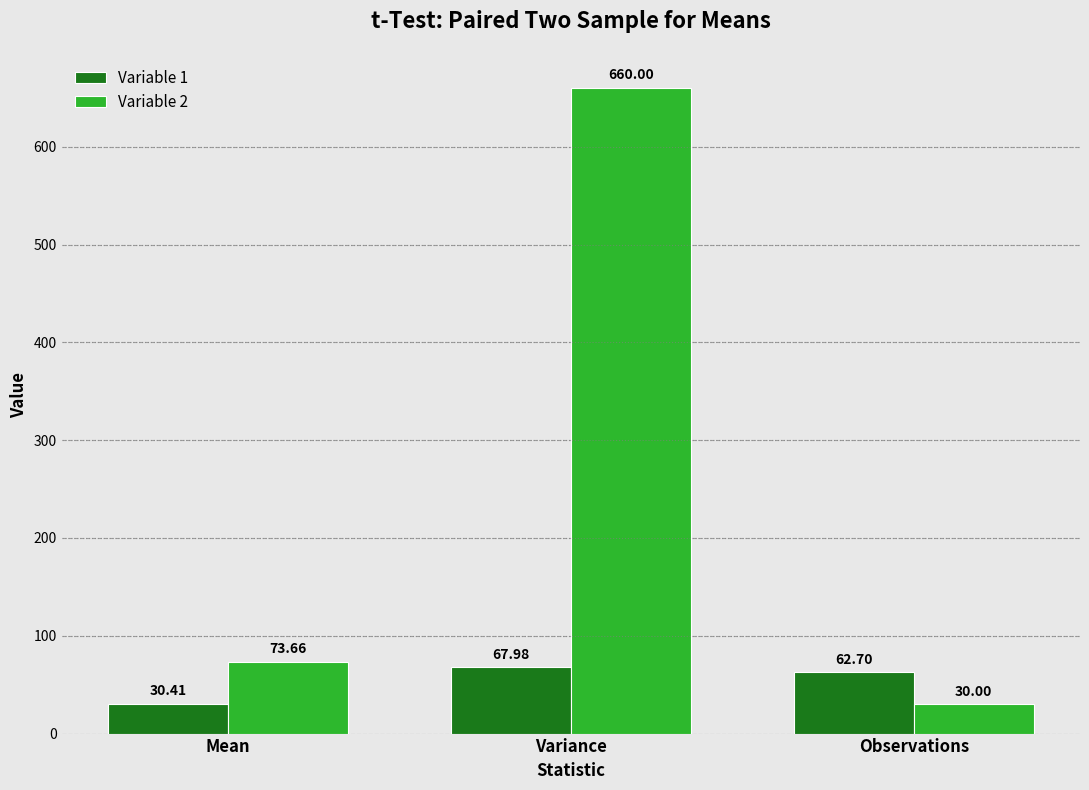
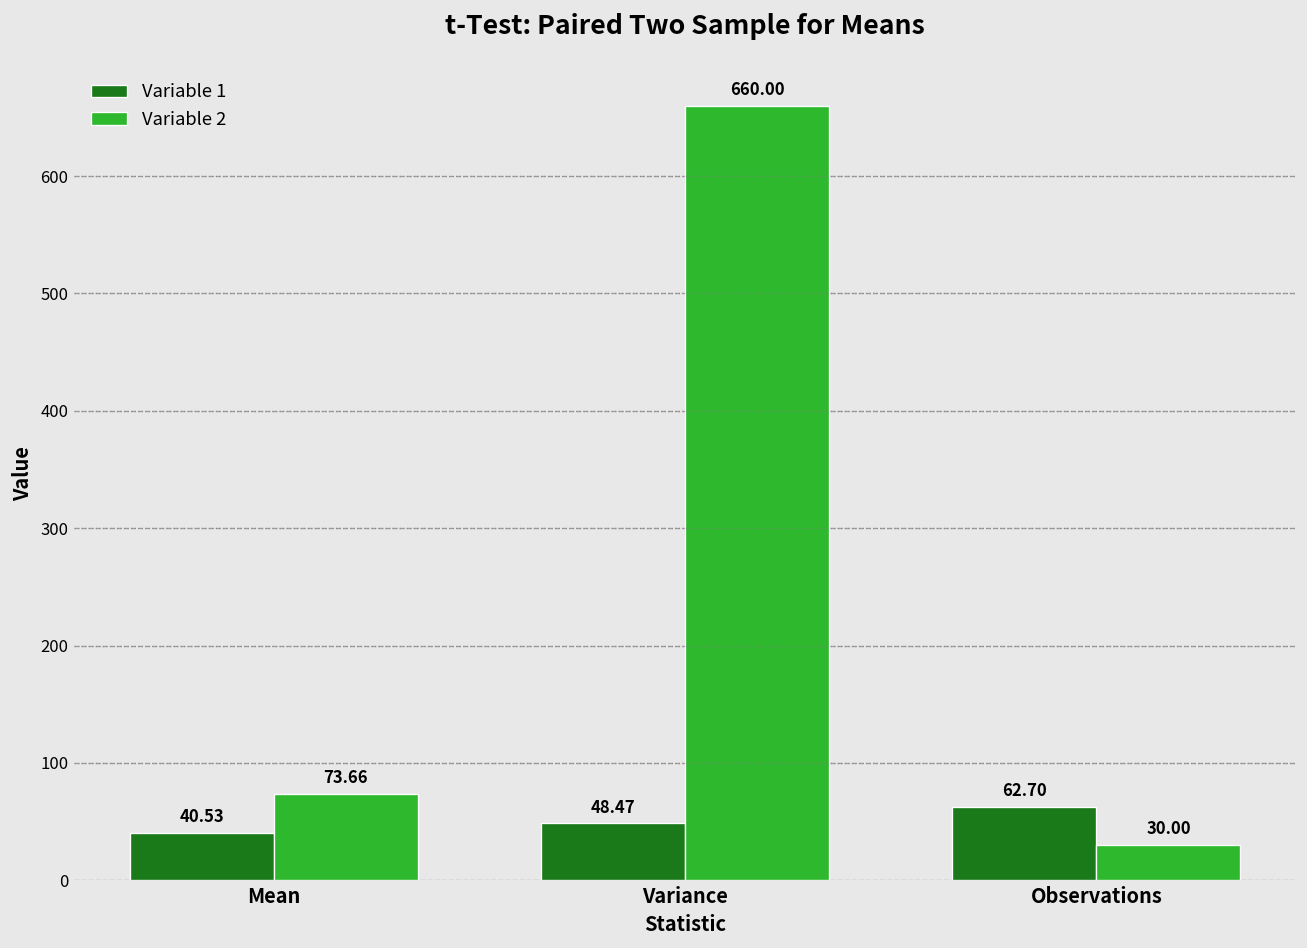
  {
    "Variable 1": {
-     "Mean": 30.41,
-     "Variance": 67.98,
+     "Mean": 40.53,
+     "Variance": 48.47,
      "Observations": 62.70
    },
    "Variable 2": {
      "Mean": 73.66,
      "Variance": 660.00,
      "Observations": 30.00
    }
  }
